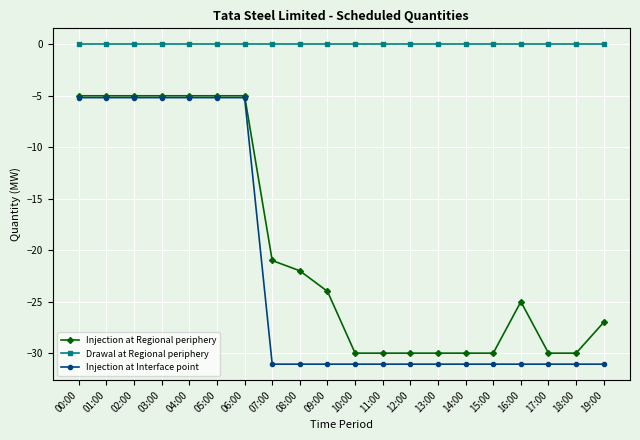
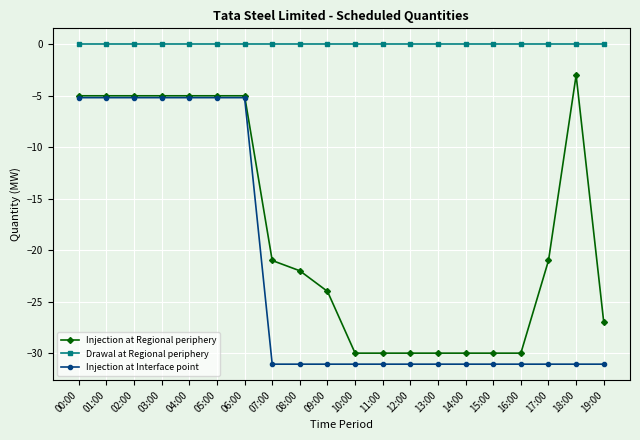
  {
    "Injection at Regional periphery": {
      "07:00": -21,
      "08:00": -22,
      "09:00": -24,
      "10:00": -30,
      "11:00": -30,
      "12:00": -30,
      "13:00": -30,
      "14:00": -30,
      "15:00": -30,
-     "16:00": -25,
-     "17:00": -30,
-     "18:00": -30,
+     "16:00": -30,
+     "17:00": -21,
+     "18:00": -3,
      "19:00": -27
    },
    "Drawal at Regional periphery": {
      "00:00": 0,
      "01:00": 0,
      "02:00": 0,
      "03:00": 0,
      "04:00": 0,
      "05:00": 0,
      "06:00": 0,
      "07:00": 0,
      "08:00": 0,
      "09:00": 0,
      "10:00": 0,
      "11:00": 0,
      "12:00": 0,
      "13:00": 0,
      "14:00": 0,
      "15:00": 0,
      "16:00": 0,
      "17:00": 0,
      "18:00": 0,
      "19:00": 0
    },
    "Injection at Interface point": {
      "07:00": -31,
      "08:00": -31,
      "09:00": -31,
      "10:00": -31,
      "11:00": -31,
      "12:00": -31,
      "13:00": -31,
      "14:00": -31,
      "15:00": -31,
      "16:00": -31,
      "17:00": -31,
      "18:00": -31,
      "19:00": -31
    }
  }
